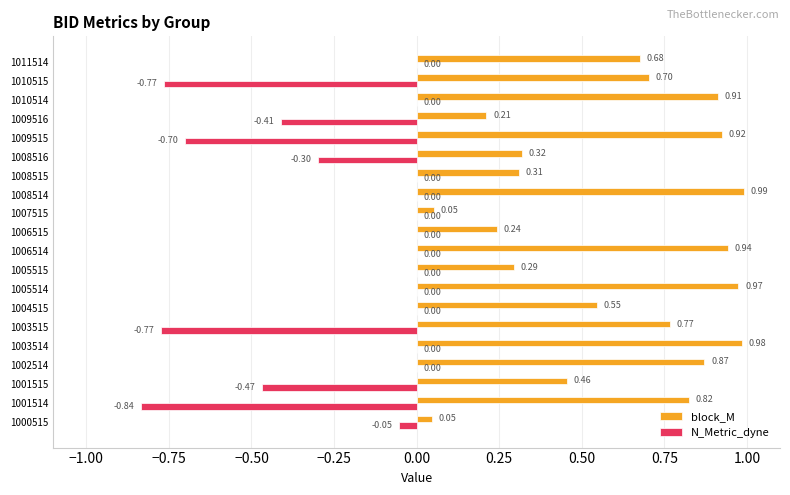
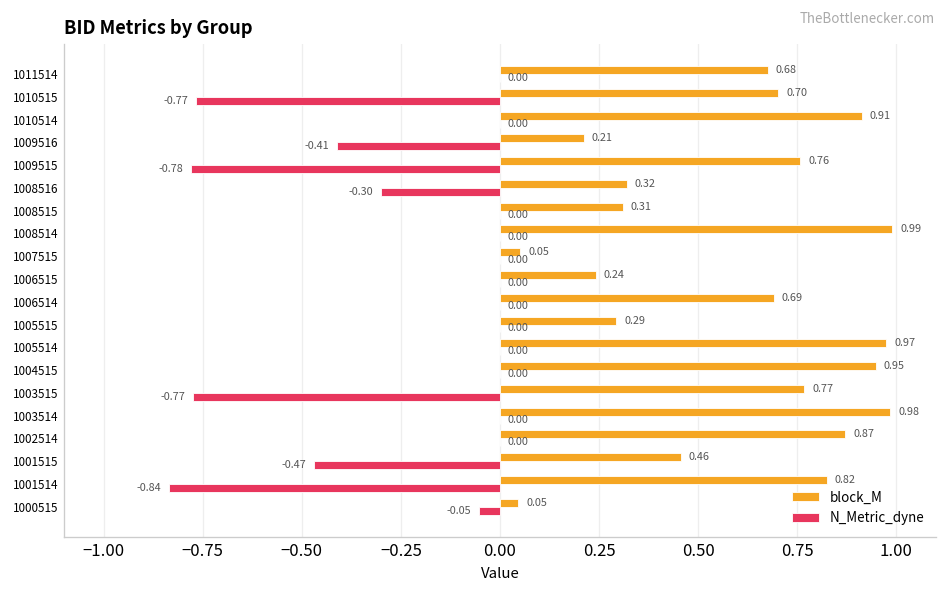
  {
    "block_M": {
      "1011514": 0.68,
      "1010515": 0.70,
      "1010514": 0.91,
      "1009516": 0.21,
-     "1009515": 0.92,
+     "1009515": 0.76,
      "1008516": 0.32,
      "1008515": 0.31,
      "1008514": 0.99,
      "1007515": 0.05,
      "1006515": 0.24,
-     "1006514": 0.94,
+     "1006514": 0.69,
      "1005515": 0.29,
      "1005514": 0.97,
-     "1004515": 0.55,
+     "1004515": 0.95,
      "1003515": 0.77,
      "1003514": 0.98,
      "1002514": 0.87,
      "1001515": 0.46,
      "1001514": 0.82,
      "1000515": 0.05
    },
    "N_Metric_dyne": {
      "1011514": 0.00,
      "1010515": -0.77,
      "1010514": 0.00,
      "1009516": -0.41,
-     "1009515": -0.70,
+     "1009515": -0.78,
      "1008516": -0.30,
      "1008515": 0.00,
      "1008514": 0.00,
      "1007515": 0.00,
      "1006515": 0.00,
      "1006514": 0.00,
      "1005515": 0.00,
      "1005514": 0.00,
      "1004515": 0.00,
      "1003515": -0.77,
      "1003514": 0.00,
      "1002514": 0.00,
      "1001515": -0.47,
      "1001514": -0.84,
      "1000515": -0.05
    }
  }
